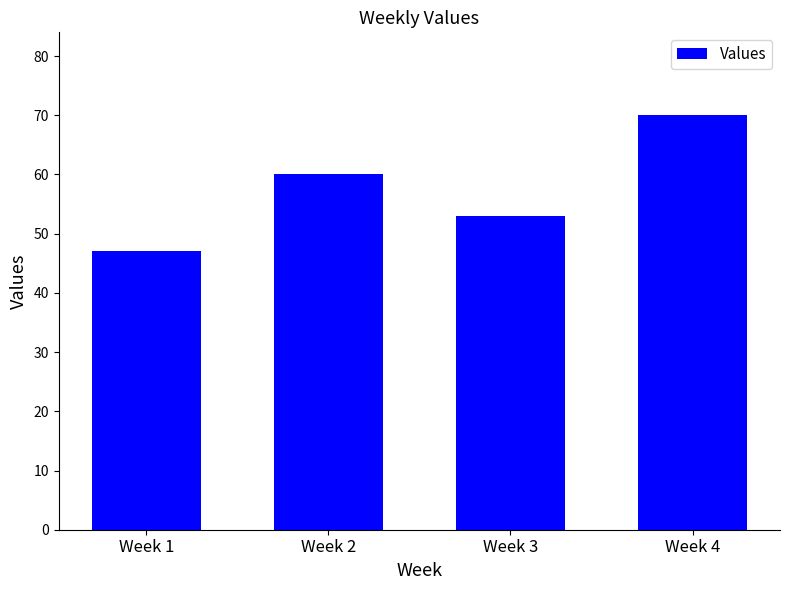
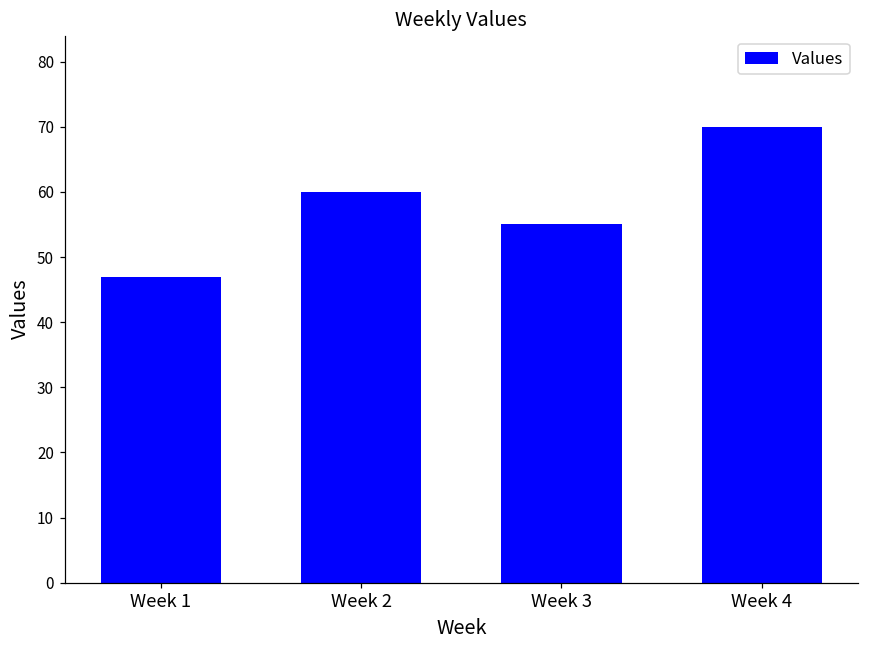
  {
    "Week 1": 47,
    "Week 2": 60,
-   "Week 3": 53,
+   "Week 3": 55,
    "Week 4": 70
  }
